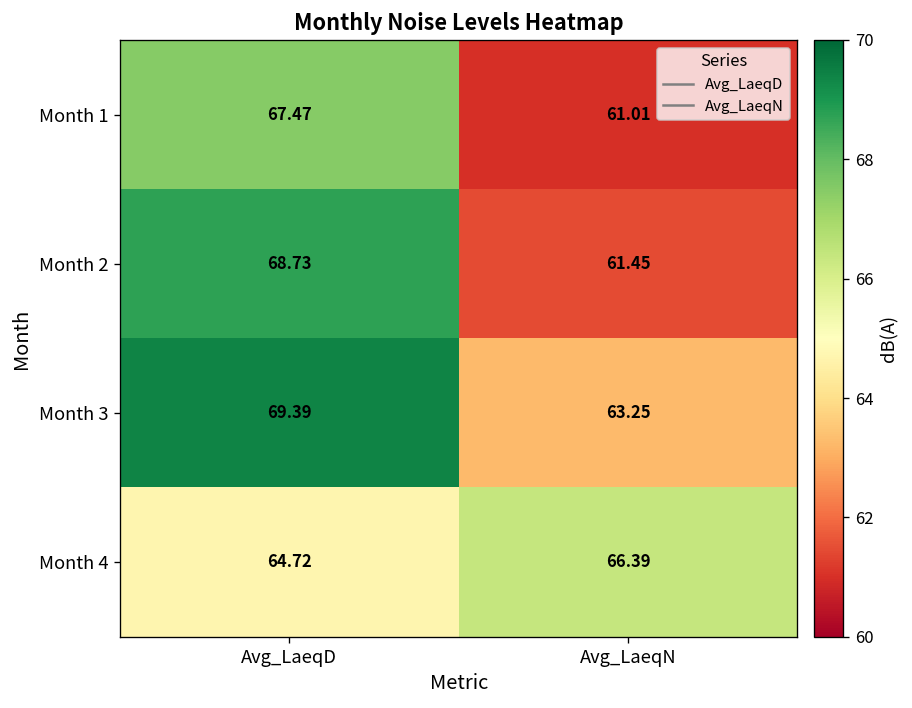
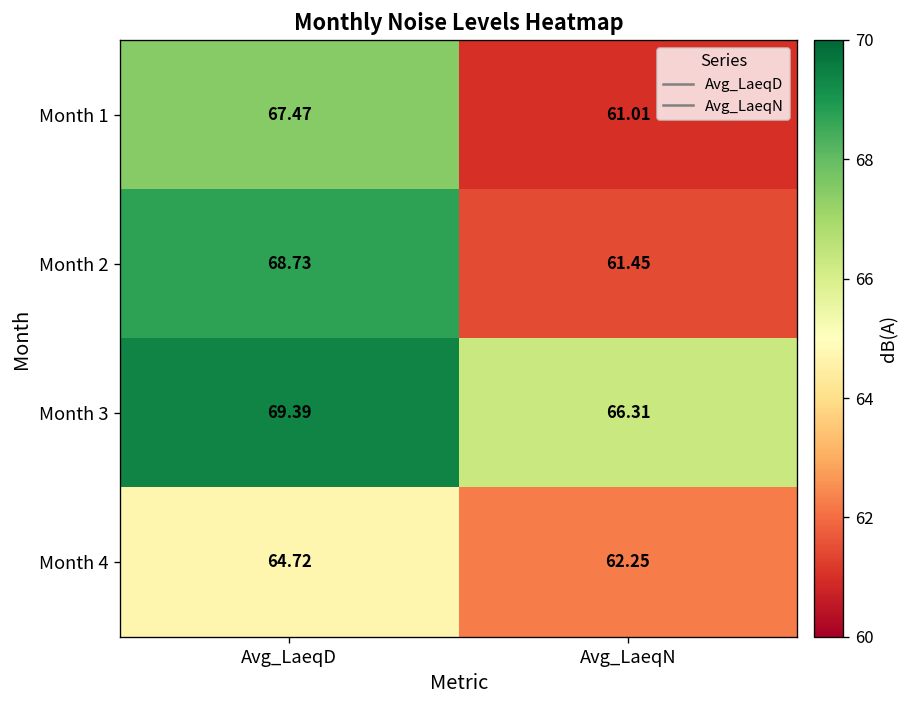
  {
    "Month 1": {
      "Avg_LaeqD": 67.47,
      "Avg_LaeqN": 61.01
    },
    "Month 2": {
      "Avg_LaeqD": 68.73,
      "Avg_LaeqN": 61.45
    },
    "Month 3": {
      "Avg_LaeqD": 69.39,
-     "Avg_LaeqN": 63.25
+     "Avg_LaeqN": 66.31
    },
    "Month 4": {
      "Avg_LaeqD": 64.72,
-     "Avg_LaeqN": 66.39
+     "Avg_LaeqN": 62.25
    }
  }
